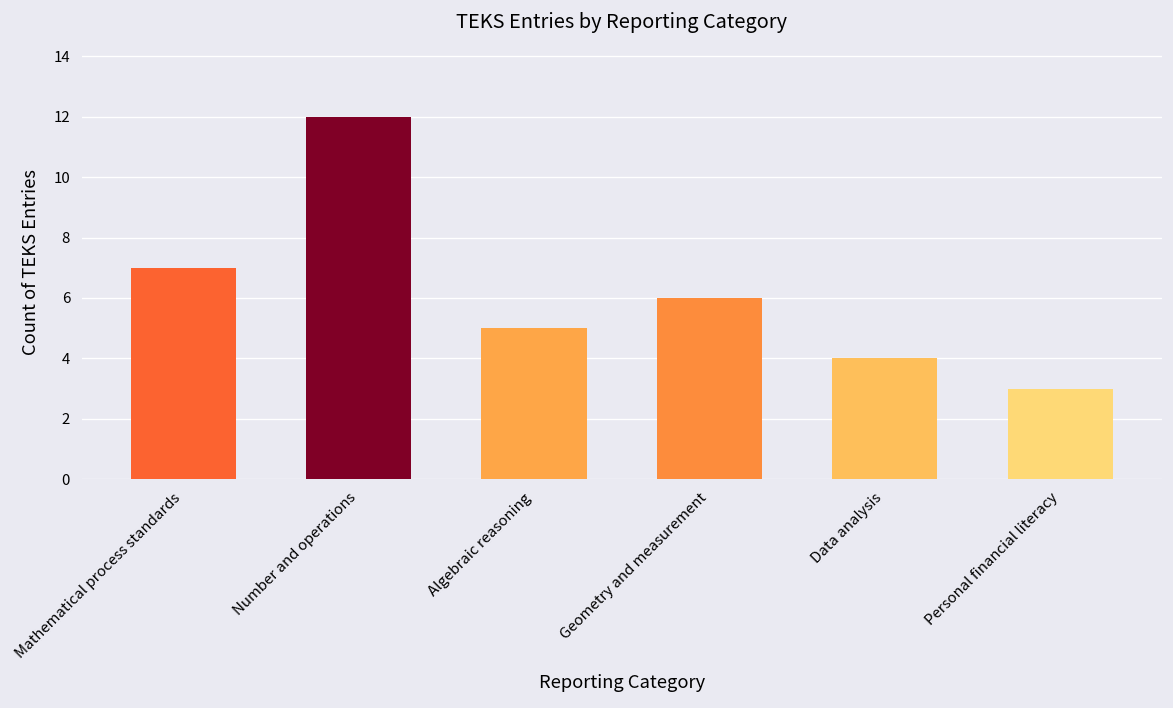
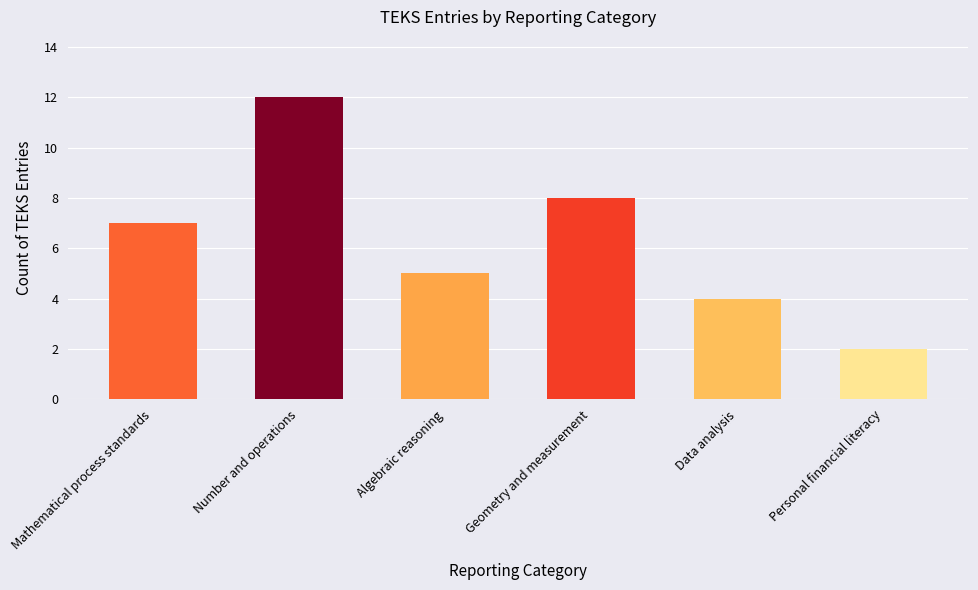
  {
    "Mathematical process standards": 7,
    "Number and operations": 12,
    "Algebraic reasoning": 5,
-   "Geometry and measurement": 6,
+   "Geometry and measurement": 8,
    "Data analysis": 4,
-   "Personal financial literacy": 3
+   "Personal financial literacy": 2
  }
